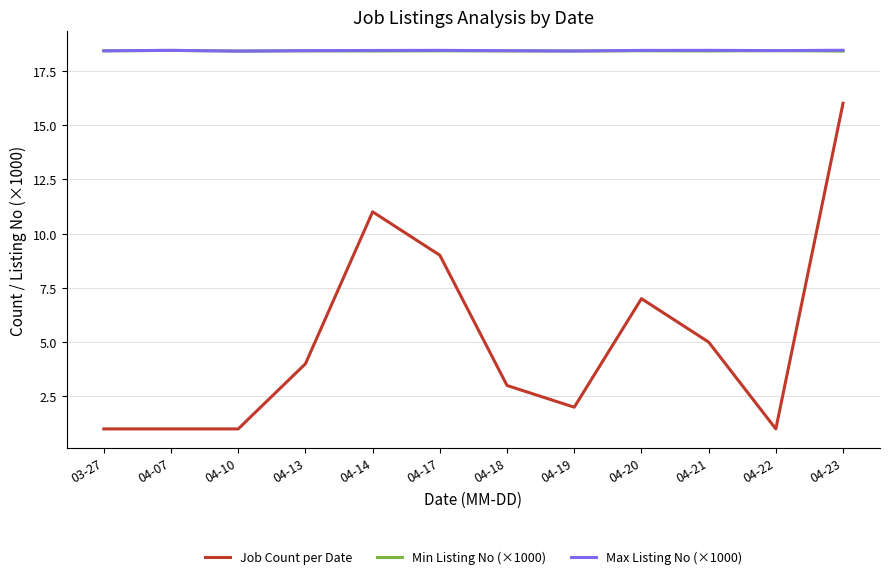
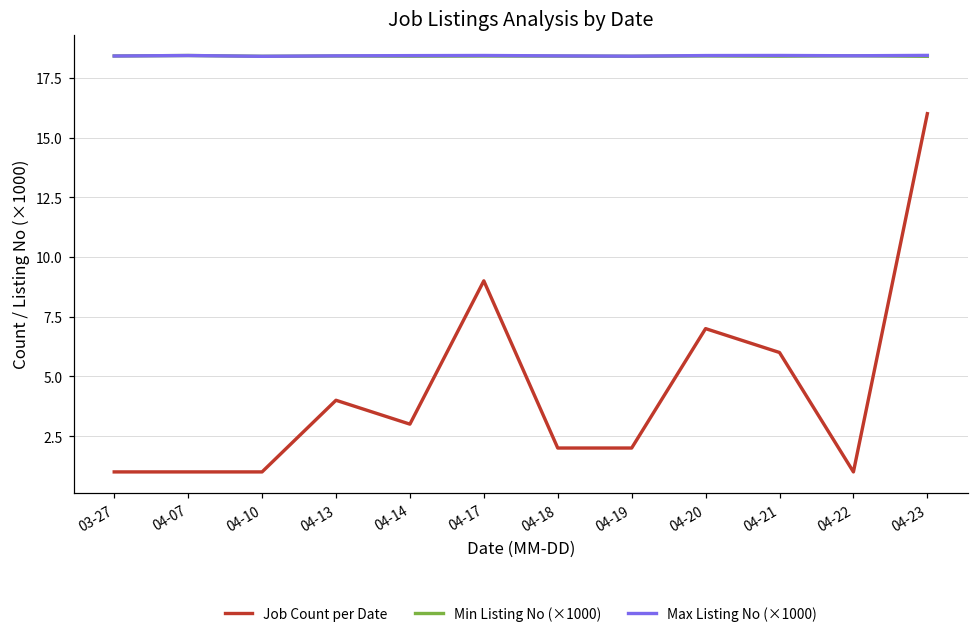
  {
    "Job Count per Date": {
      "03-27": 1,
      "04-07": 1,
      "04-10": 1,
      "04-13": 4,
-     "04-14": 11,
+     "04-14": 3,
      "04-17": 9,
-     "04-18": 3,
+     "04-18": 2,
      "04-19": 2,
      "04-20": 7,
-     "04-21": 5,
+     "04-21": 6,
      "04-22": 1,
      "04-23": 16
    }
  }
